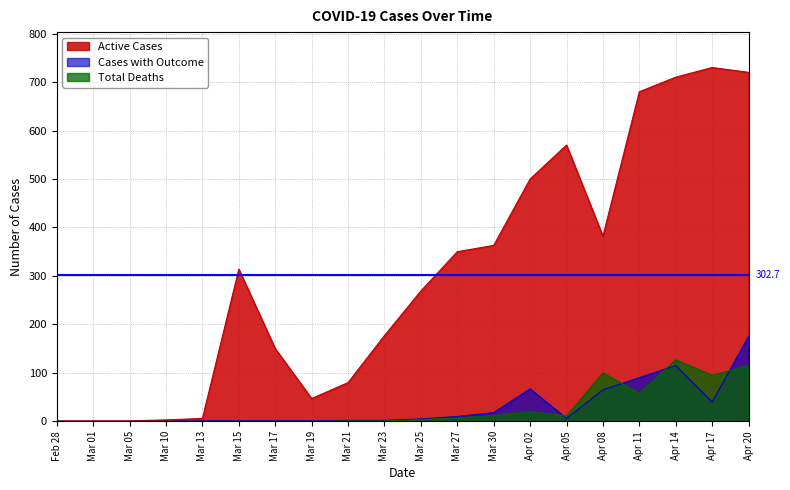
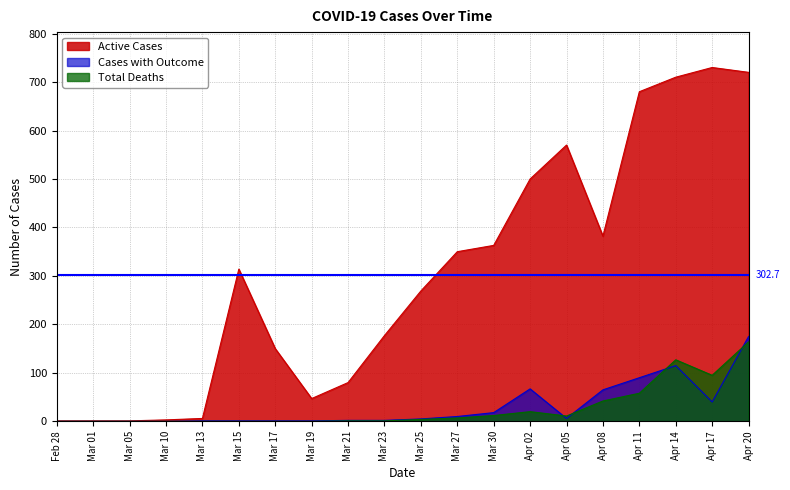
  {
    "Active Cases": {
      "Mar 15": 310,
      "Mar 17": 150,
      "Mar 19": 50,
      "Mar 21": 80,
      "Mar 23": 180,
      "Mar 25": 270,
      "Mar 27": 350,
      "Mar 30": 360,
      "Apr 02": 500,
      "Apr 05": 570,
      "Apr 08": 380,
      "Apr 11": 680,
      "Apr 14": 710,
      "Apr 17": 730,
      "Apr 20": 720
    },
    "Cases with Outcome": {
      "Mar 30": 20,
      "Apr 02": 70,
      "Apr 08": 70,
      "Apr 11": 90,
      "Apr 14": 120,
      "Apr 17": 40,
      "Apr 20": 180
    },
    "Total Deaths": {
      "Mar 30": 10,
      "Apr 02": 20,
-     "Apr 08": 100,
+     "Apr 08": 40,
      "Apr 11": 60,
      "Apr 14": 130,
      "Apr 17": 100,
-     "Apr 20": 120
+     "Apr 20": 160
    }
  }
